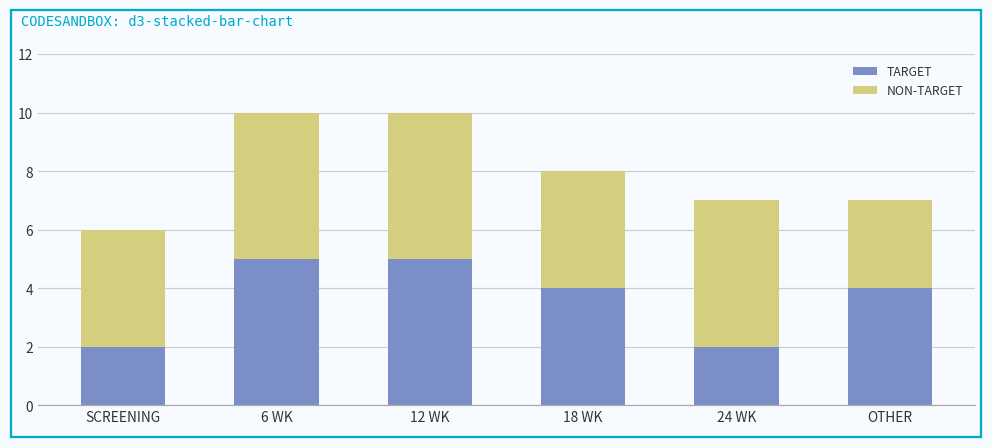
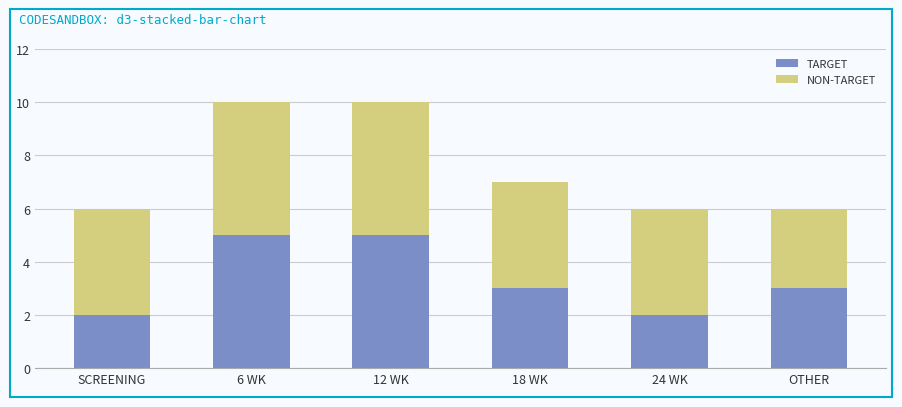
  {
    "TARGET": {
      "SCREENING": 2,
      "6 WK": 5,
      "12 WK": 5,
-     "18 WK": 4,
+     "18 WK": 3,
      "24 WK": 2,
-     "OTHER": 4
+     "OTHER": 3
    },
    "NON-TARGET": {
      "SCREENING": 4,
      "6 WK": 5,
      "12 WK": 5,
      "18 WK": 4,
-     "24 WK": 5,
+     "24 WK": 4,
      "OTHER": 3
    }
  }
